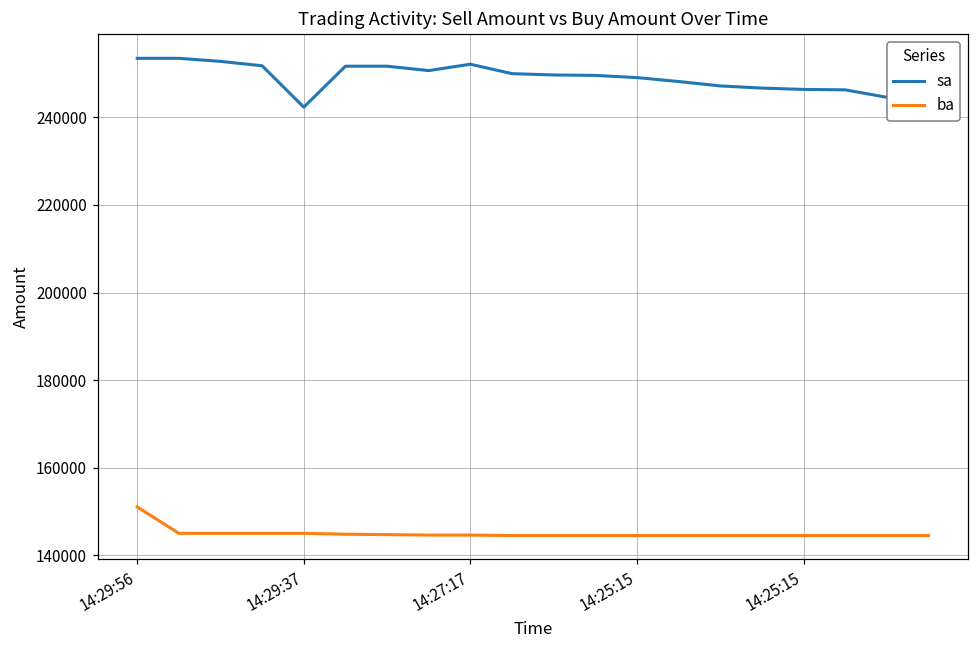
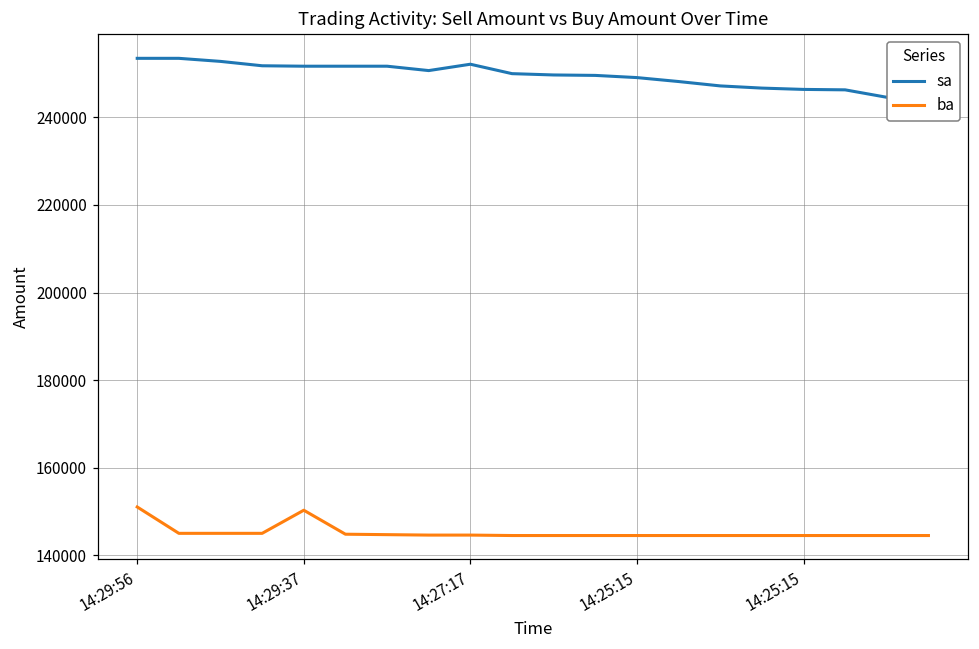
  {
    "sa": {
      "14:29:56": 254000,
-     "14:29:37": 242000,
+     "14:29:37": 252000,
      "14:27:17": 252000
    },
    "ba": {
      "14:29:56": 151000,
-     "14:29:37": 145000,
+     "14:29:37": 150000,
      "14:27:17": 145000
    }
  }
